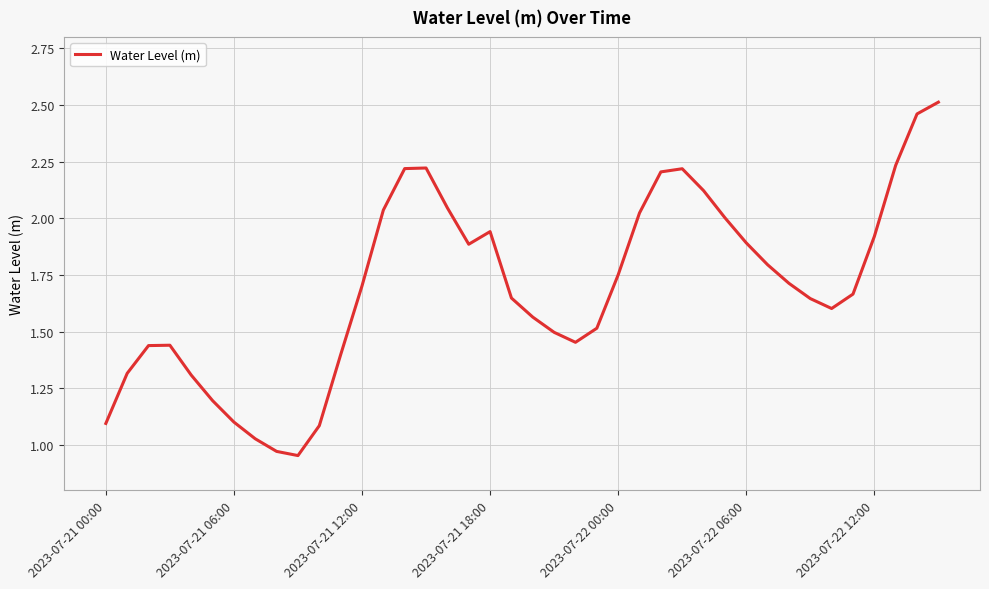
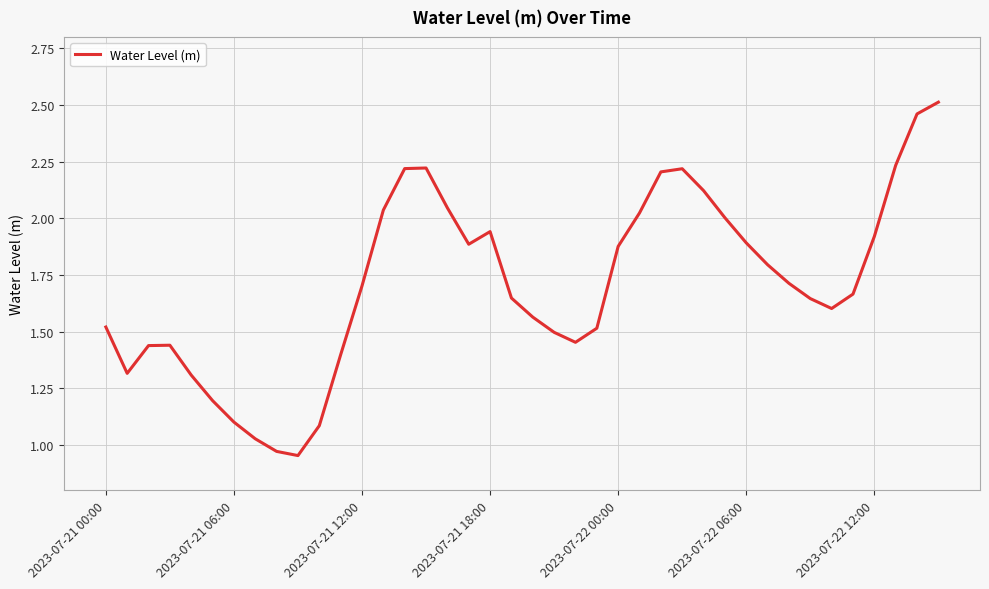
  {
-   "2023-07-21 00:00": 1.09,
+   "2023-07-21 00:00": 1.52,
    "2023-07-21 06:00": 1.10,
    "2023-07-21 12:00": 1.70,
    "2023-07-21 18:00": 1.94,
-   "2023-07-22 00:00": 1.75,
+   "2023-07-22 00:00": 1.88,
    "2023-07-22 06:00": 1.89,
    "2023-07-22 12:00": 1.92
  }
